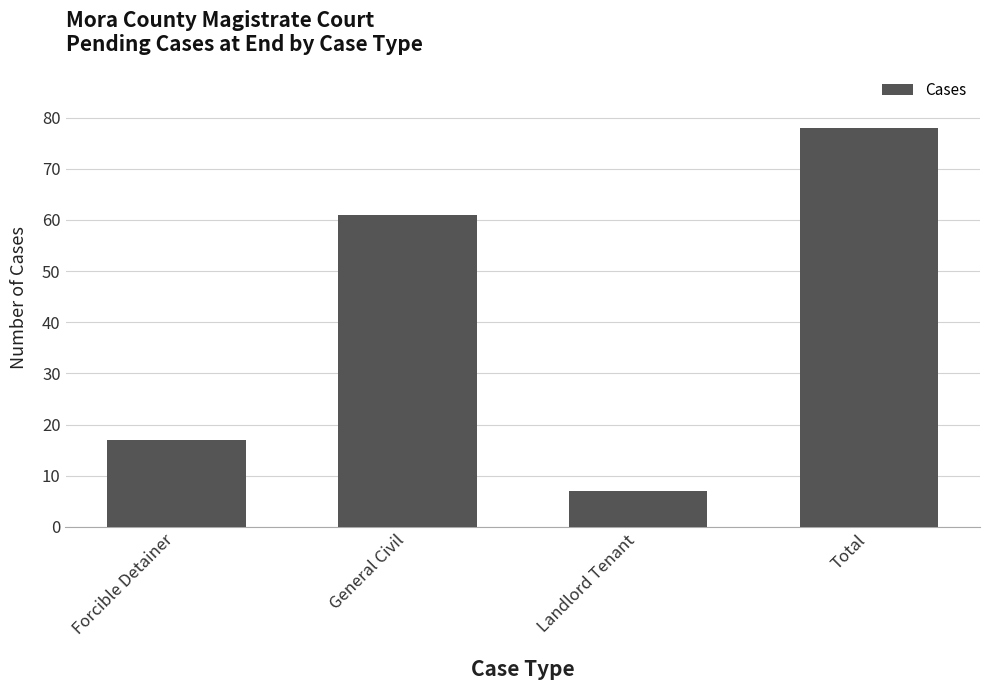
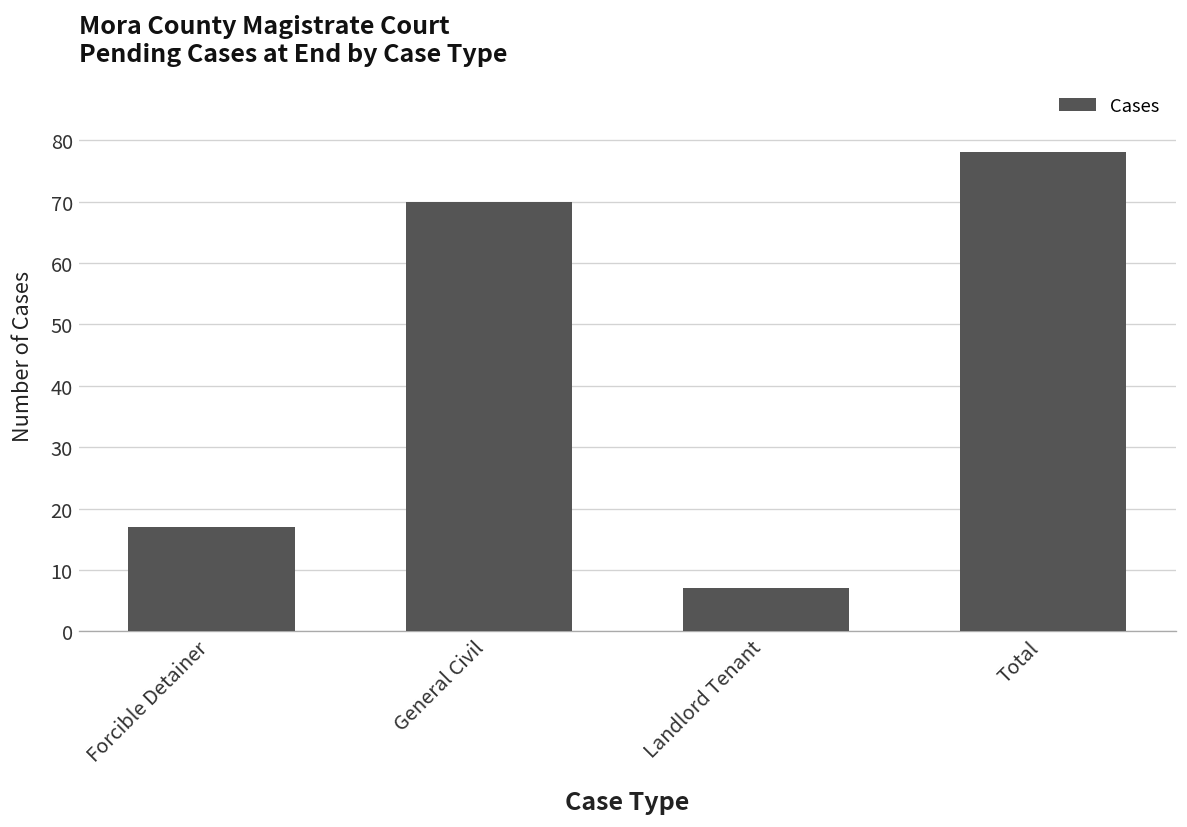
  {
    "Forcible Detainer": 17,
-   "General Civil": 61,
+   "General Civil": 70,
    "Landlord Tenant": 7,
    "Total": 78
  }
